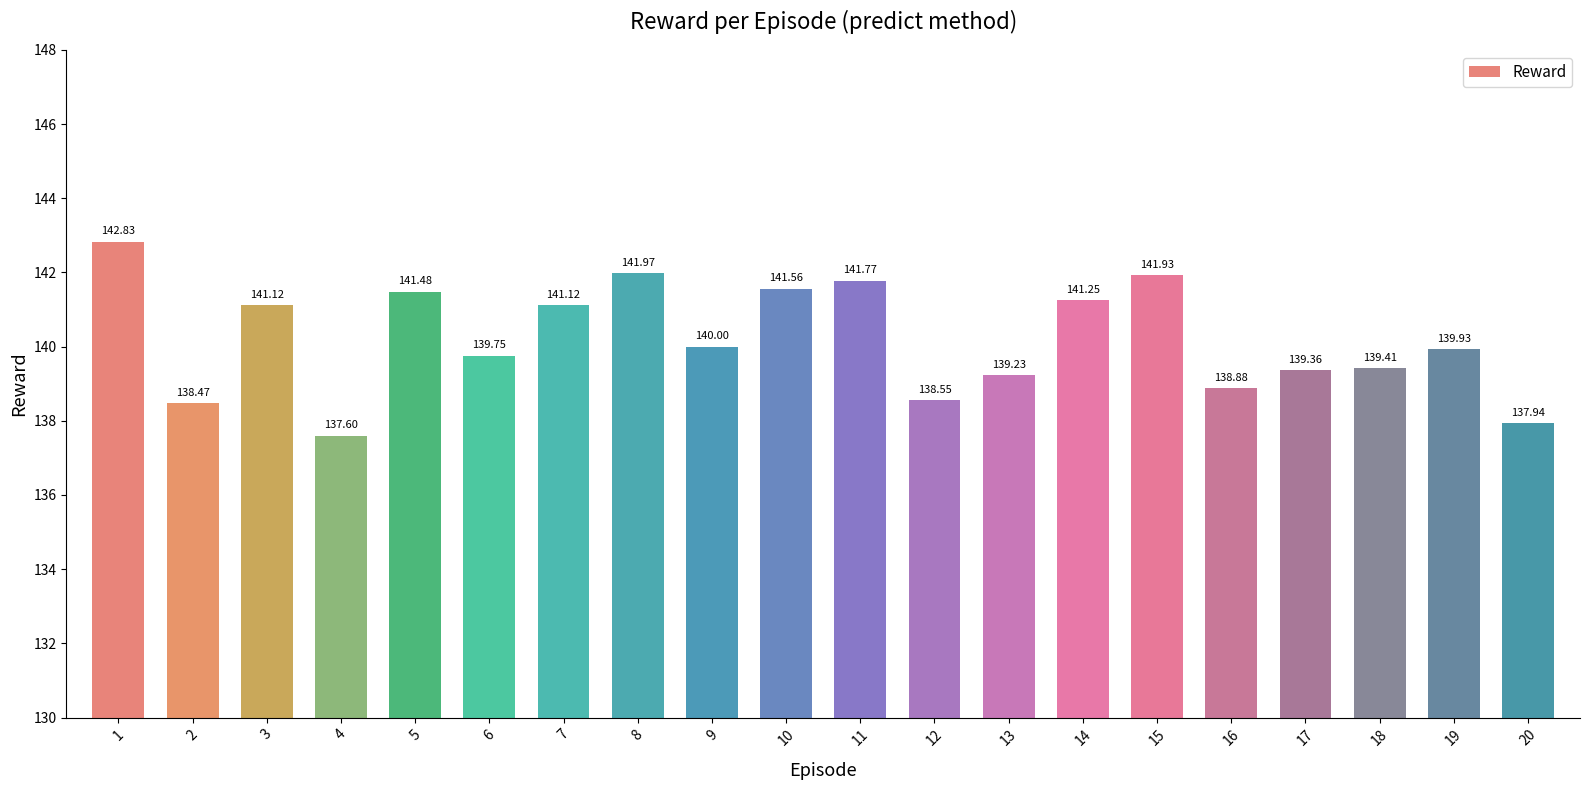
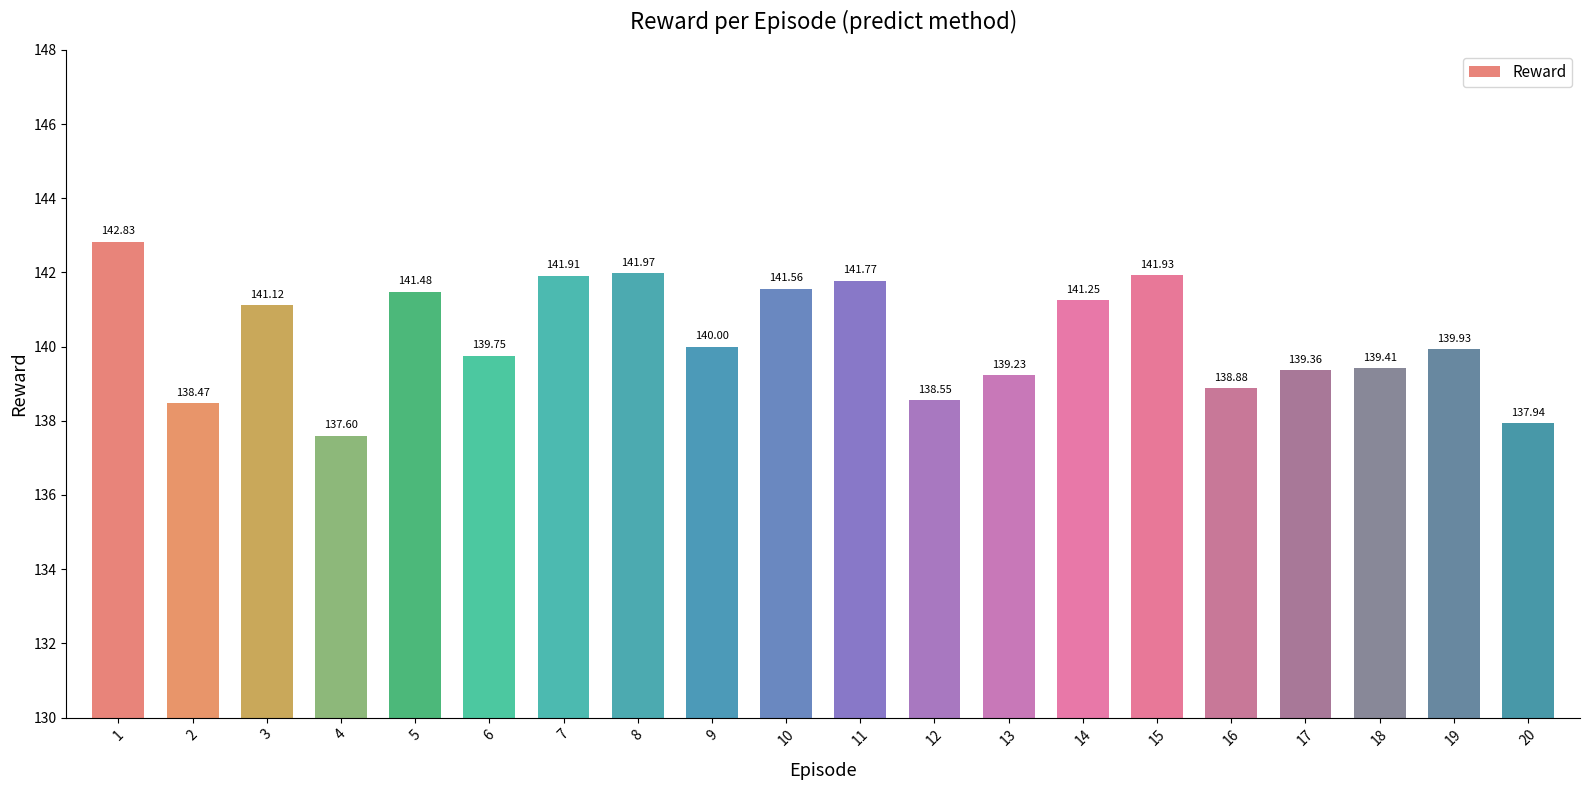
  {
    "1": 142.83,
    "2": 138.47,
    "3": 141.12,
    "4": 137.60,
    "5": 141.48,
    "6": 139.75,
-   "7": 141.12,
+   "7": 141.91,
    "8": 141.97,
    "9": 140.00,
    "10": 141.56,
    "11": 141.77,
    "12": 138.55,
    "13": 139.23,
    "14": 141.25,
    "15": 141.93,
    "16": 138.88,
    "17": 139.36,
    "18": 139.41,
    "19": 139.93,
    "20": 137.94
  }
